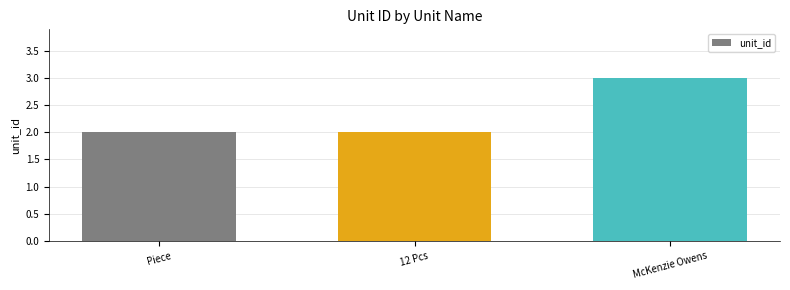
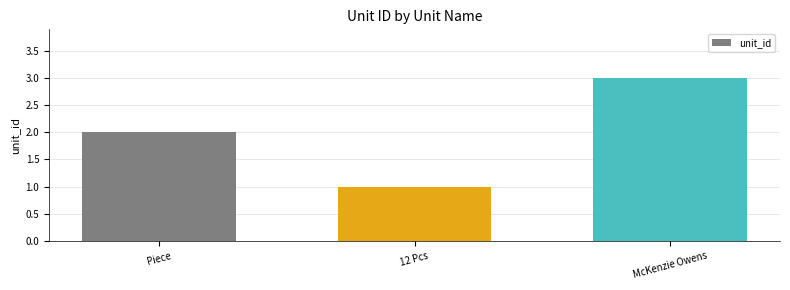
  {
    "Piece": 2,
-   "12 Pcs": 2,
+   "12 Pcs": 1,
    "McKenzie Owens": 3
  }
